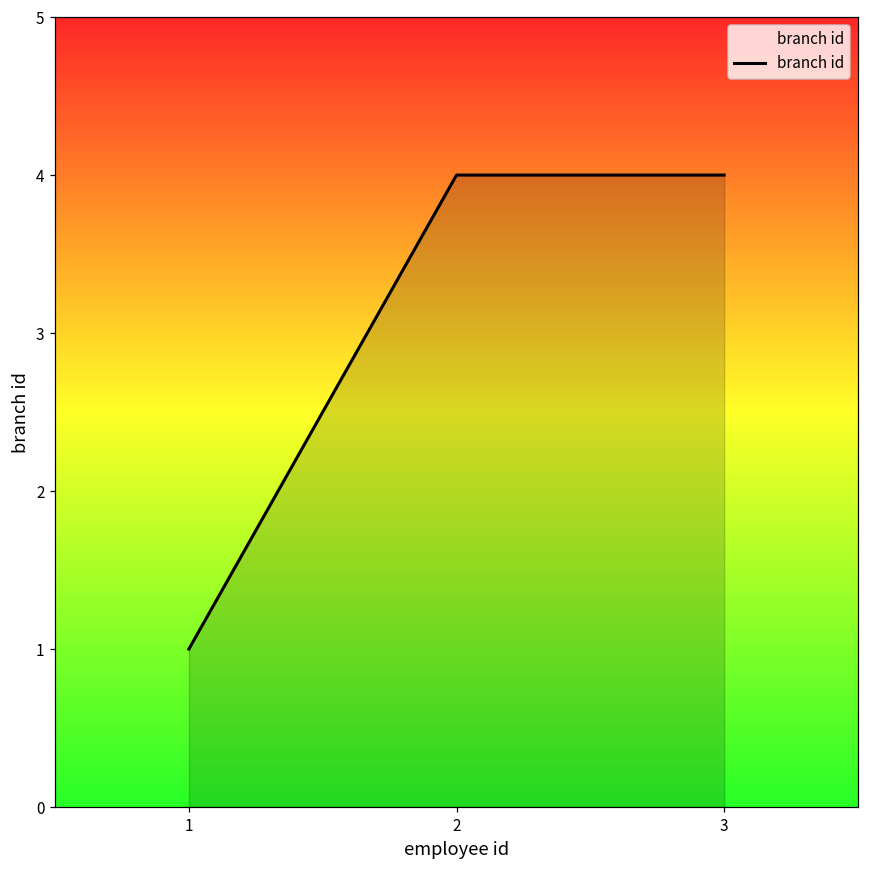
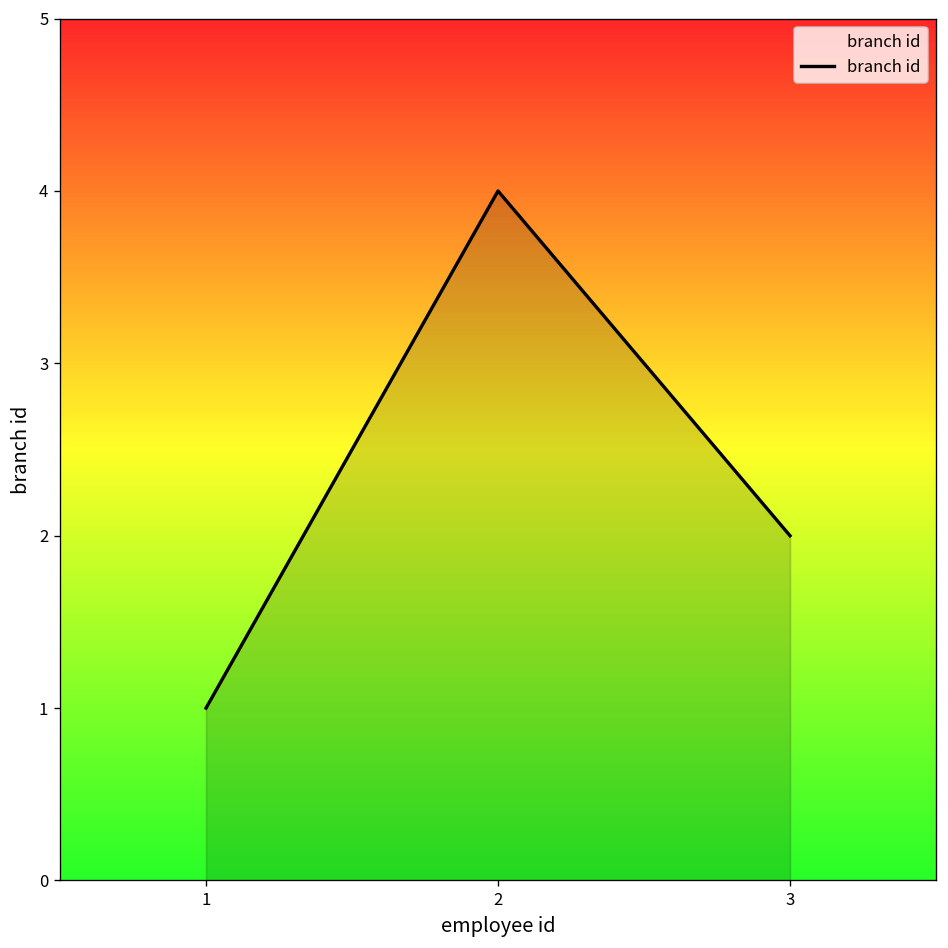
  {
    "1": 1,
    "2": 4,
-   "3": 4
+   "3": 2
  }
